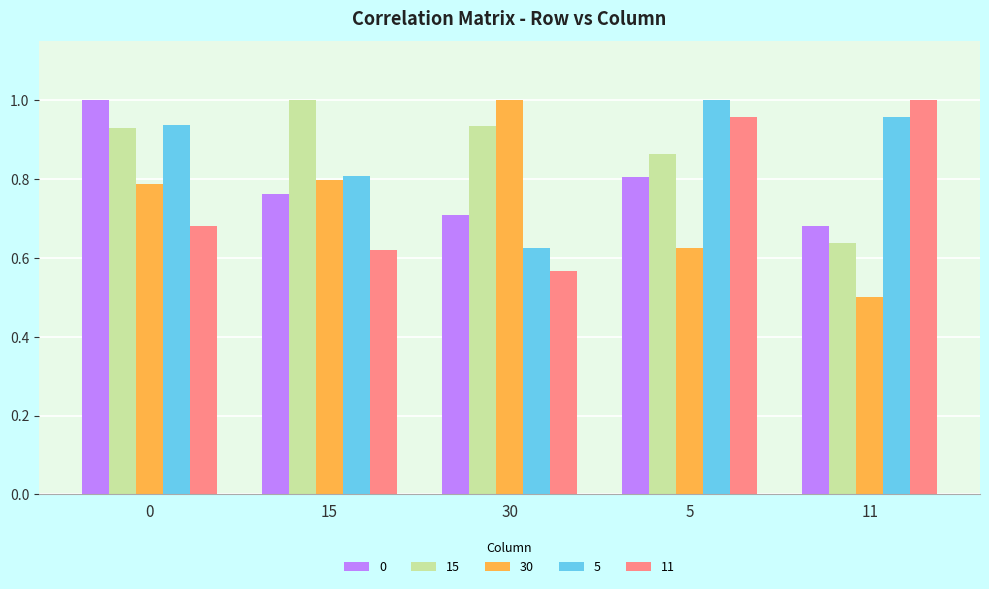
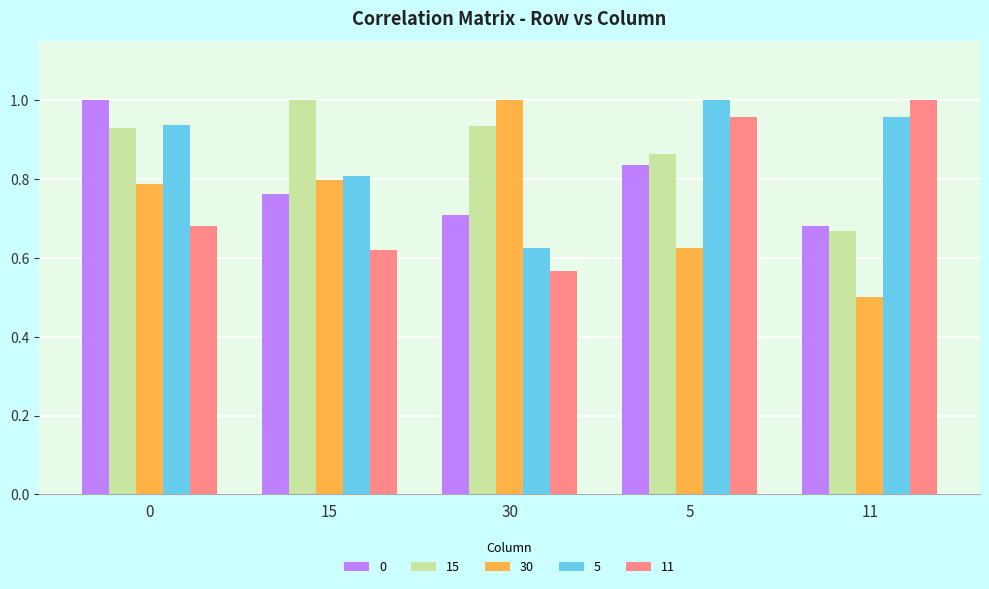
  {
    "0": {
      "0": 1.00,
      "15": 0.76,
      "30": 0.71,
-     "5": 0.81,
+     "5": 0.84,
      "11": 0.68
    },
    "15": {
      "0": 0.93,
      "15": 1.00,
      "30": 0.94,
      "5": 0.86,
-     "11": 0.64
+     "11": 0.67
    },
    "30": {
      "0": 0.79,
      "15": 0.80,
      "30": 1.00,
      "5": 0.63,
      "11": 0.50
    },
    "5": {
      "0": 0.94,
      "15": 0.81,
      "30": 0.63,
      "5": 1.00,
      "11": 0.96
    },
    "11": {
      "0": 0.68,
      "15": 0.62,
      "30": 0.57,
      "5": 0.96,
      "11": 1.00
    }
  }
